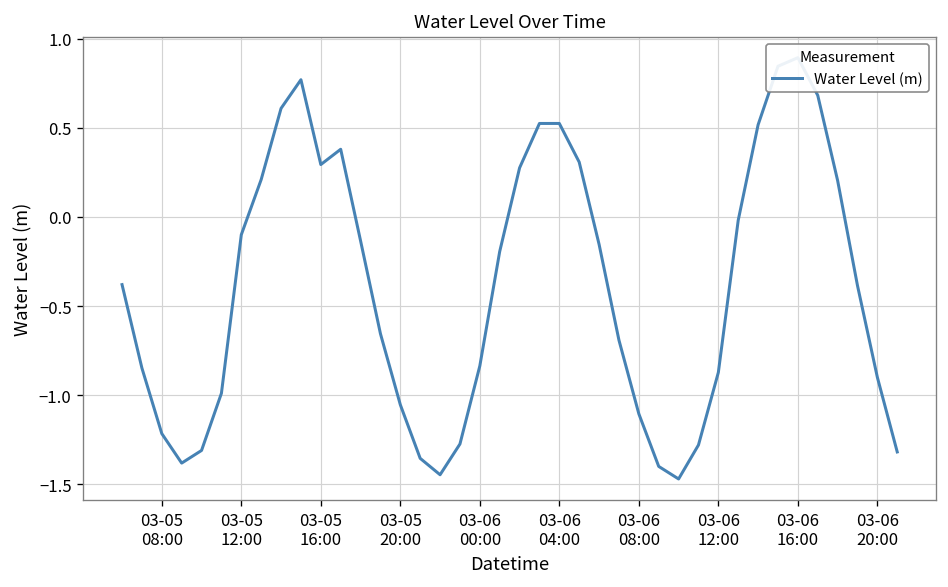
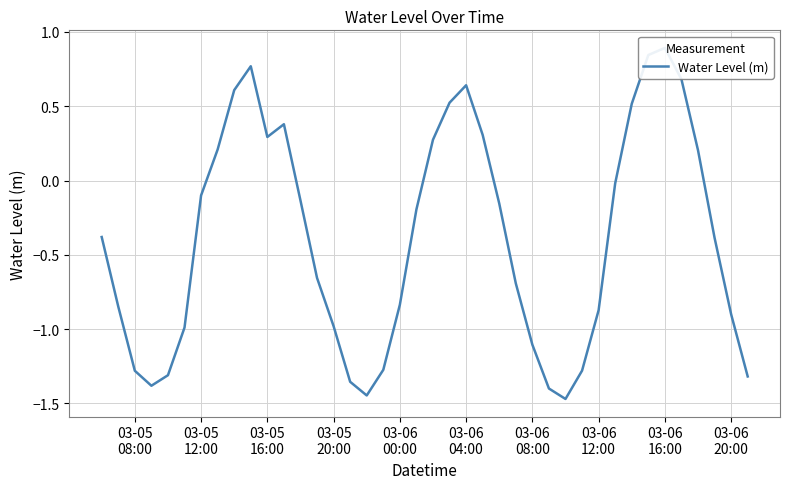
  {
-   "03-05 08:00": -1.22,
+   "03-05 08:00": -1.28,
    "03-05 12:00": -0.10,
    "03-05 16:00": 0.29,
-   "03-05 20:00": -1.05,
+   "03-05 20:00": -0.98,
    "03-06 00:00": -0.84,
-   "03-06 04:00": 0.52,
+   "03-06 04:00": 0.64,
    "03-06 08:00": -1.10,
    "03-06 12:00": -0.87,
    "03-06 20:00": -0.90
  }
